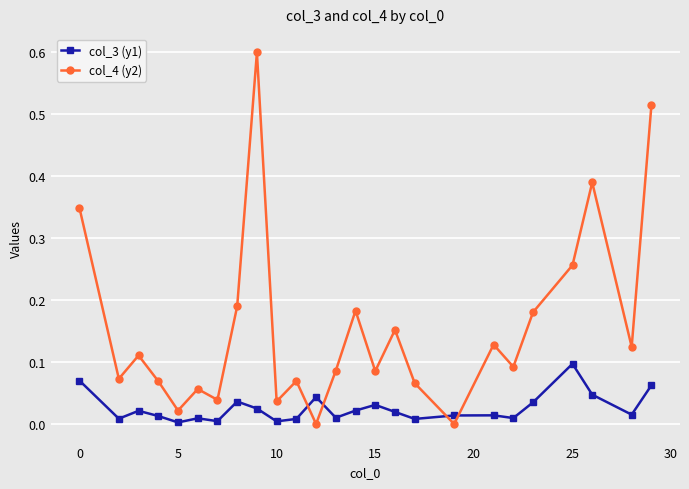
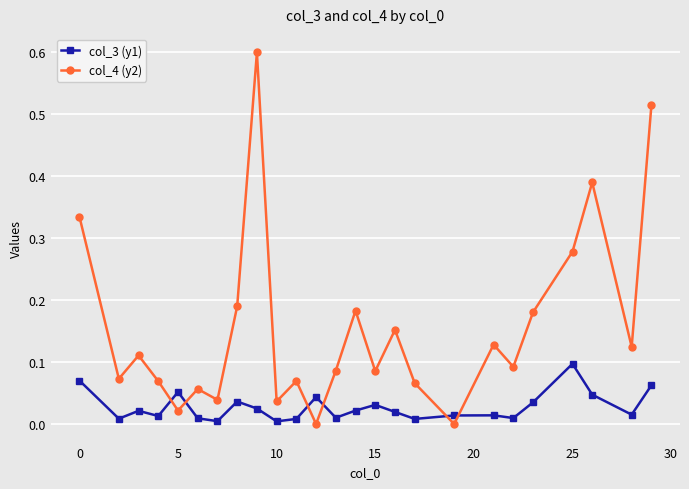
  {
    "col_3 (y1)": {
      "0": 0.07,
-     "5": 0.00,
+     "5": 0.05,
      "10": 0.00,
      "15": 0.03,
      "25": 0.10
    },
    "col_4 (y2)": {
-     "0": 0.35,
+     "0": 0.34,
      "5": 0.02,
      "10": 0.04,
      "15": 0.09,
-     "25": 0.26
+     "25": 0.28
    }
  }
